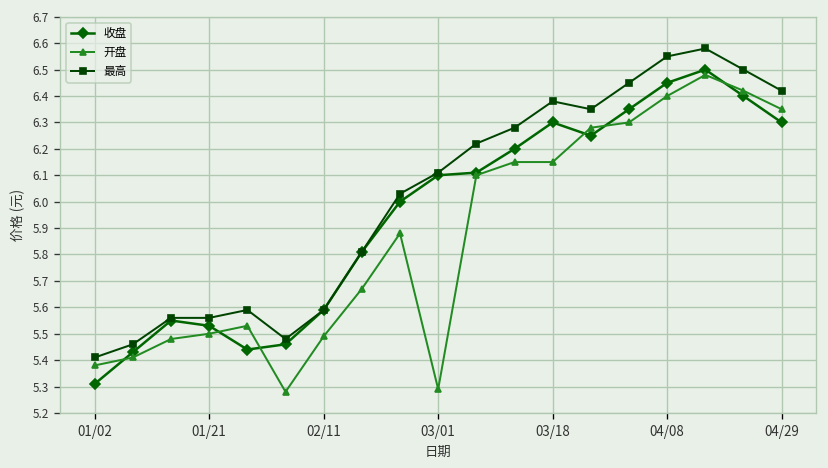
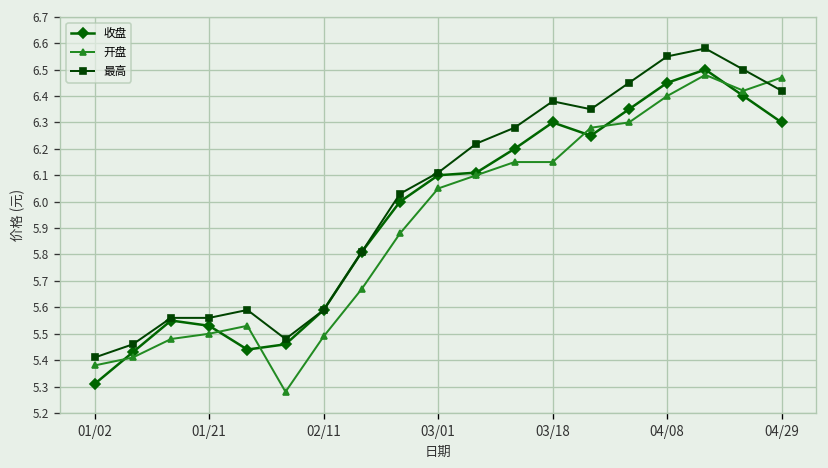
  {
    "开盘": {
      "01/02": 5.38,
      "01/21": 5.50,
      "02/11": 5.49,
-     "03/01": 5.29,
+     "03/01": 6.05,
      "03/18": 6.15,
      "04/08": 6.40,
-     "04/29": 6.35
+     "04/29": 6.47
    }
  }
